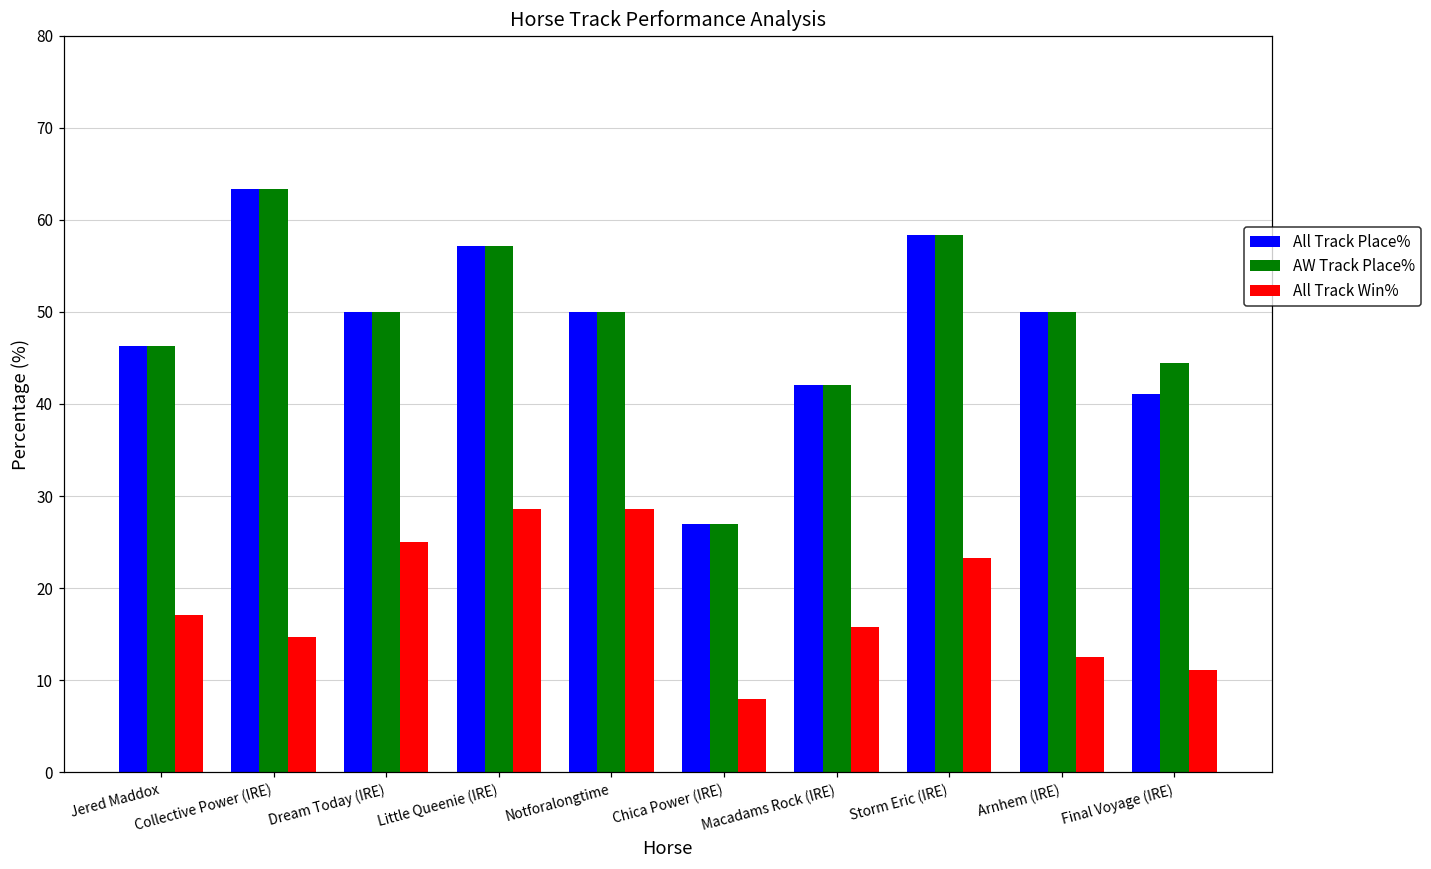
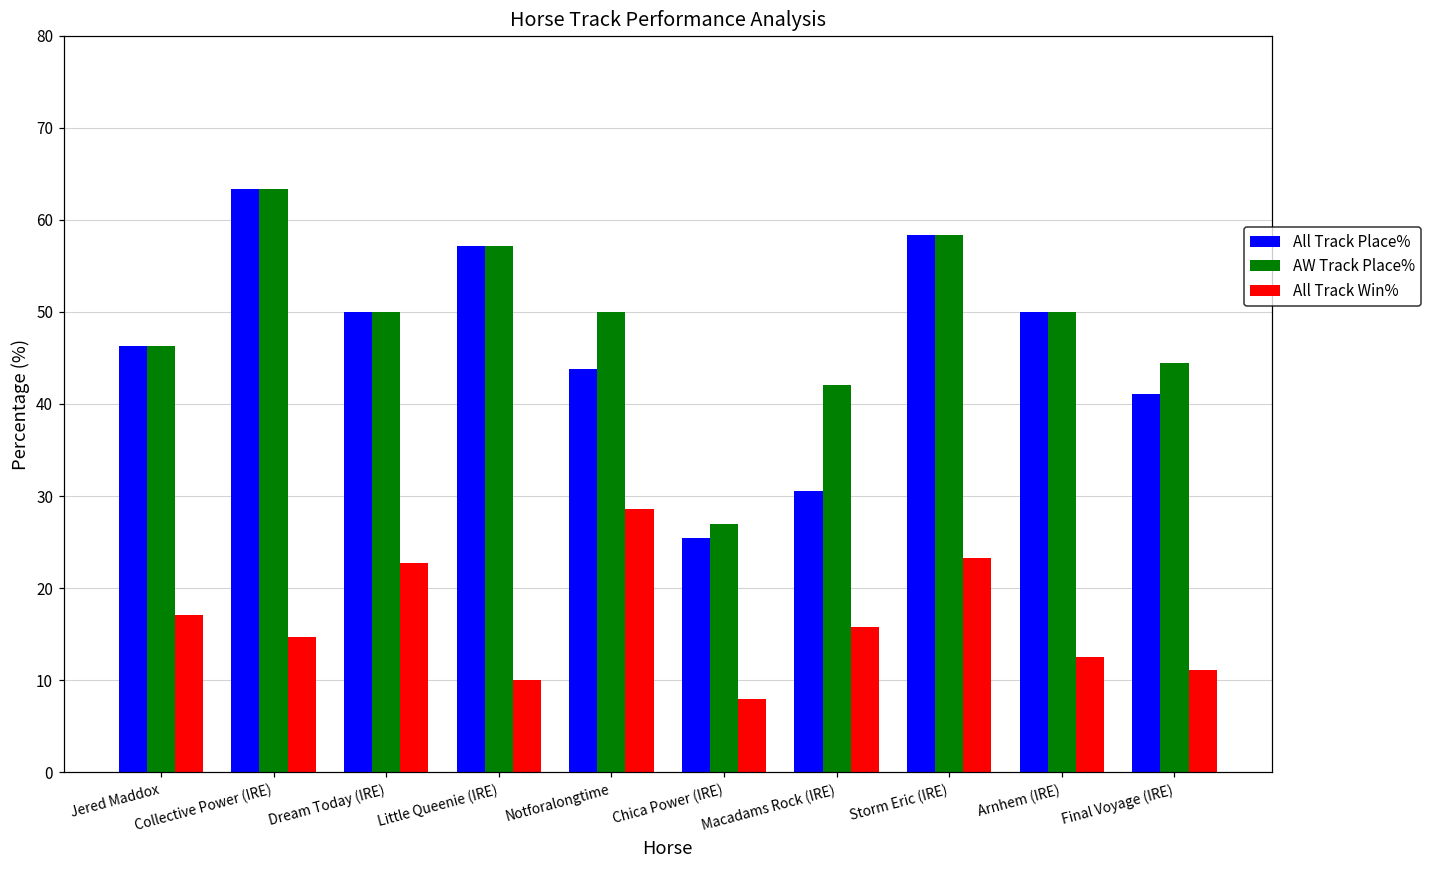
  {
    "All Track Place%": {
      "Jered Maddox": 46,
      "Collective Power (IRE)": 63,
      "Dream Today (IRE)": 50,
      "Little Queenie (IRE)": 57,
-     "Notforalongtime": 50,
-     "Chica Power (IRE)": 27,
-     "Macadams Rock (IRE)": 42,
+     "Notforalongtime": 44,
+     "Chica Power (IRE)": 25,
+     "Macadams Rock (IRE)": 31,
      "Storm Eric (IRE)": 58,
      "Arnhem (IRE)": 50,
      "Final Voyage (IRE)": 41
    },
    "AW Track Place%": {
      "Jered Maddox": 46,
      "Collective Power (IRE)": 63,
      "Dream Today (IRE)": 50,
      "Little Queenie (IRE)": 57,
      "Notforalongtime": 50,
      "Chica Power (IRE)": 27,
      "Macadams Rock (IRE)": 42,
      "Storm Eric (IRE)": 58,
      "Arnhem (IRE)": 50,
      "Final Voyage (IRE)": 44
    },
    "All Track Win%": {
      "Jered Maddox": 17,
      "Collective Power (IRE)": 15,
-     "Dream Today (IRE)": 25,
-     "Little Queenie (IRE)": 29,
+     "Dream Today (IRE)": 23,
+     "Little Queenie (IRE)": 10,
      "Notforalongtime": 29,
      "Chica Power (IRE)": 8,
      "Macadams Rock (IRE)": 16,
      "Storm Eric (IRE)": 23,
      "Arnhem (IRE)": 13,
      "Final Voyage (IRE)": 11
    }
  }
